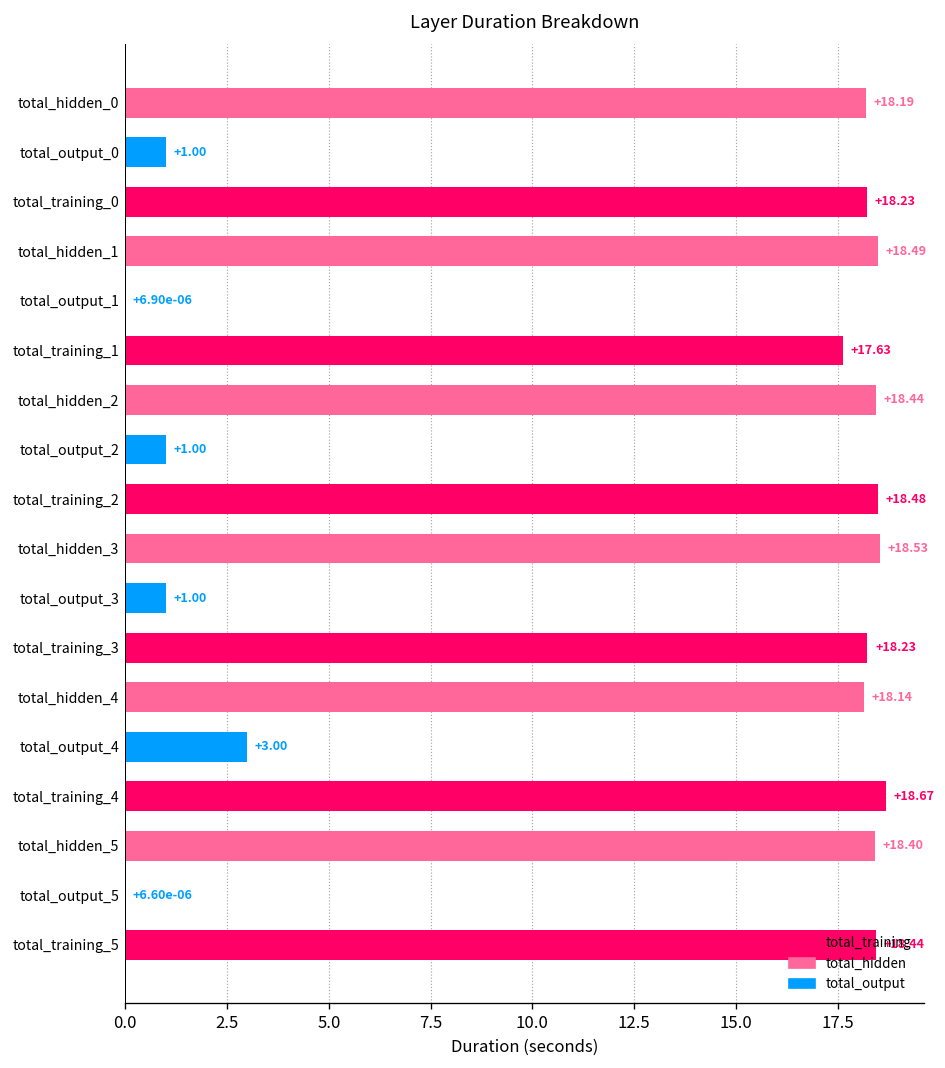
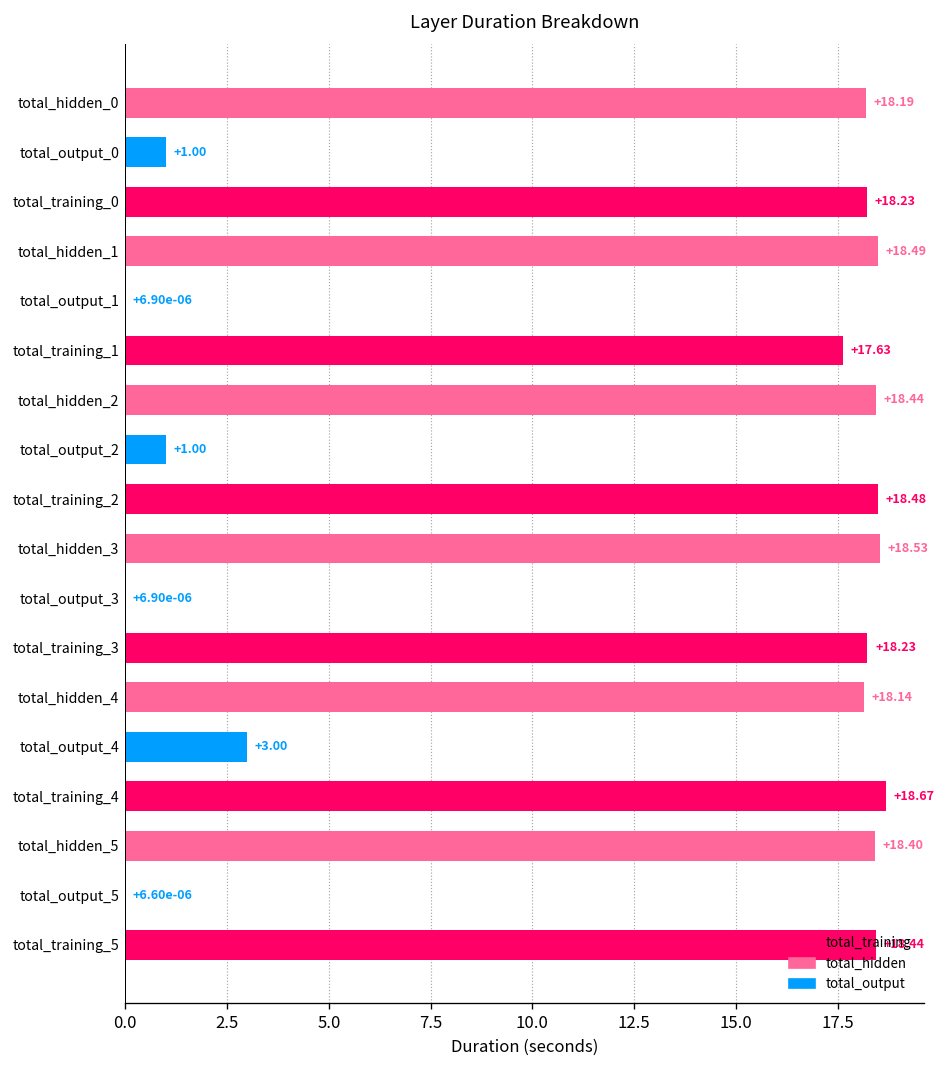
  {
    "total_hidden_0": "+18.19",
    "total_output_0": "+1.00",
    "total_training_0": "+18.23",
    "total_hidden_1": "+18.49",
    "total_output_1": "+6.90e-06",
    "total_training_1": "+17.63",
    "total_hidden_2": "+18.44",
    "total_output_2": "+1.00",
    "total_training_2": "+18.48",
    "total_hidden_3": "+18.53",
-   "total_output_3": "+1.00",
+   "total_output_3": "+6.90e-06",
    "total_training_3": "+18.23",
    "total_hidden_4": "+18.14",
    "total_output_4": "+3.00",
    "total_training_4": "+18.67",
    "total_hidden_5": "+18.40",
    "total_output_5": "+6.60e-06",
    "total_training_5": "+18.44"
  }
